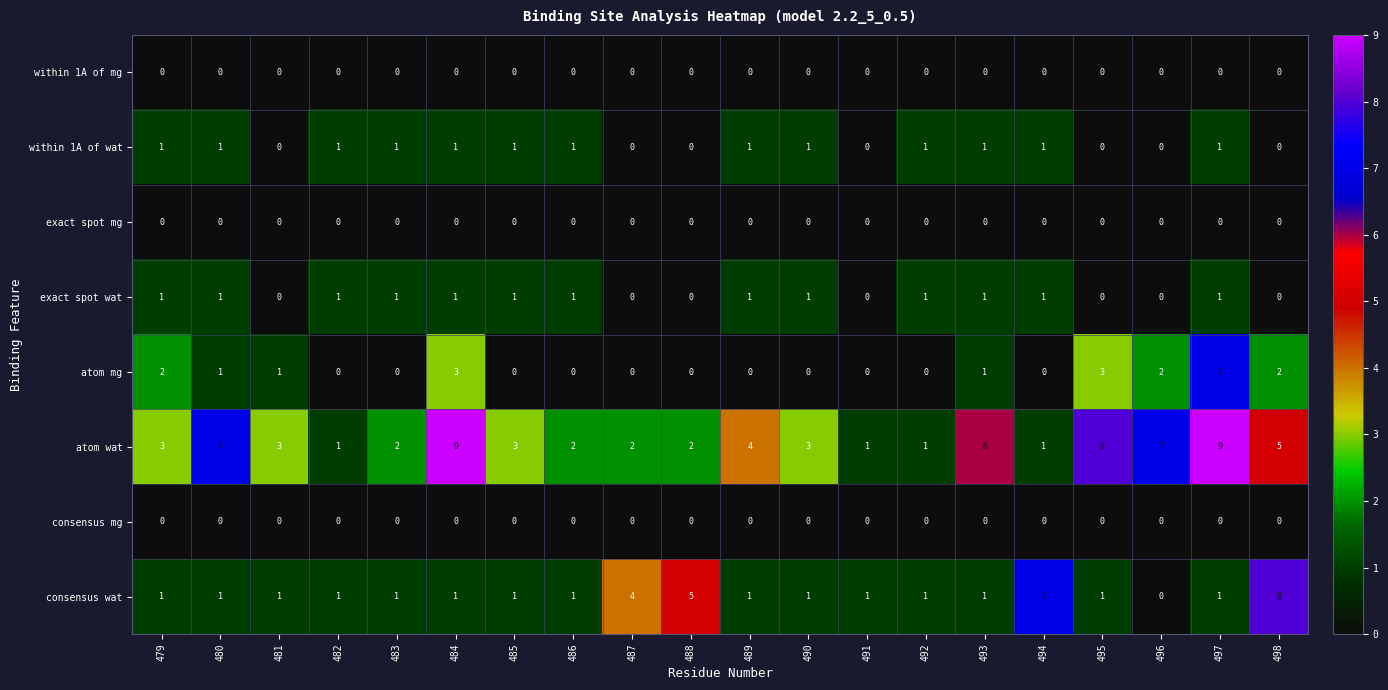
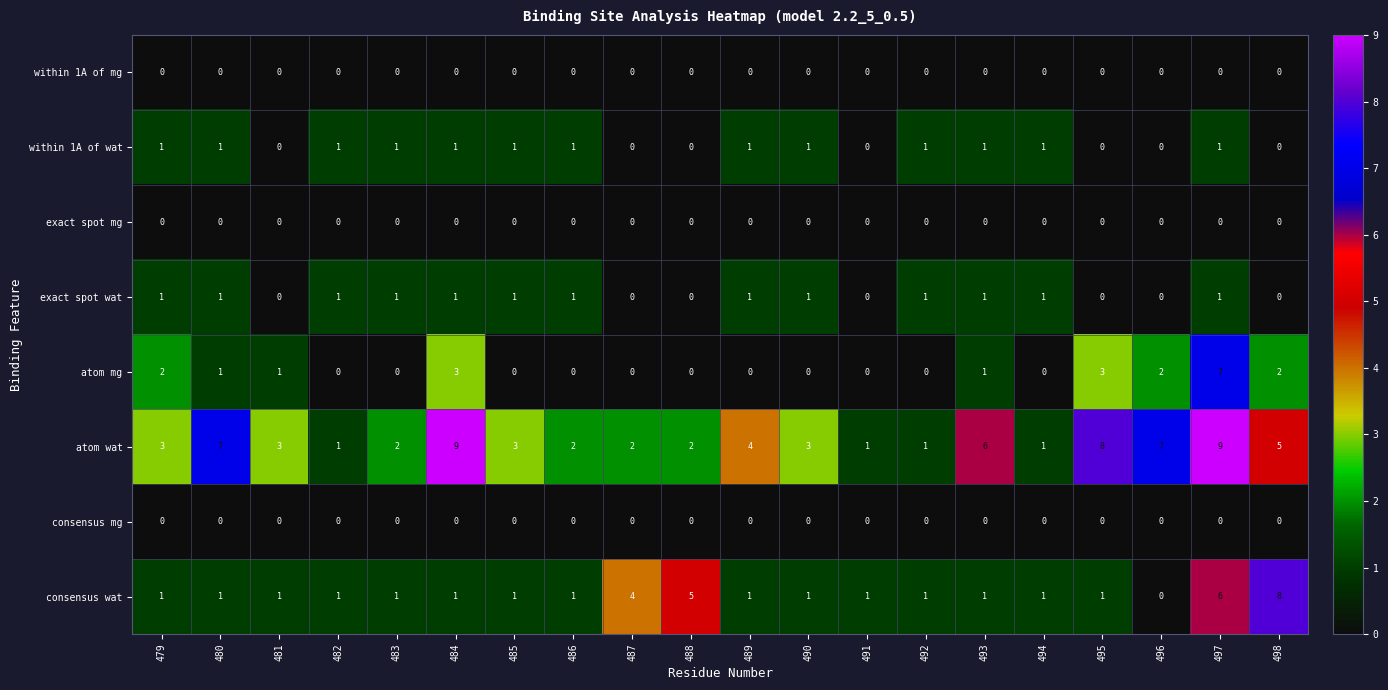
  {
    "within 1A of mg": {
      "479": 0,
      "480": 0,
      "481": 0,
      "482": 0,
      "483": 0,
      "484": 0,
      "485": 0,
      "486": 0,
      "487": 0,
      "488": 0,
      "489": 0,
      "490": 0,
      "491": 0,
      "492": 0,
      "493": 0,
      "494": 0,
      "495": 0,
      "496": 0,
      "497": 0,
      "498": 0
    },
    "within 1A of wat": {
      "479": 1,
      "480": 1,
      "481": 0,
      "482": 1,
      "483": 1,
      "484": 1,
      "485": 1,
      "486": 1,
      "487": 0,
      "488": 0,
      "489": 1,
      "490": 1,
      "491": 0,
      "492": 1,
      "493": 1,
      "494": 1,
      "495": 0,
      "496": 0,
      "497": 1,
      "498": 0
    },
    "exact spot mg": {
      "479": 0,
      "480": 0,
      "481": 0,
      "482": 0,
      "483": 0,
      "484": 0,
      "485": 0,
      "486": 0,
      "487": 0,
      "488": 0,
      "489": 0,
      "490": 0,
      "491": 0,
      "492": 0,
      "493": 0,
      "494": 0,
      "495": 0,
      "496": 0,
      "497": 0,
      "498": 0
    },
    "exact spot wat": {
      "479": 1,
      "480": 1,
      "481": 0,
      "482": 1,
      "483": 1,
      "484": 1,
      "485": 1,
      "486": 1,
      "487": 0,
      "488": 0,
      "489": 1,
      "490": 1,
      "491": 0,
      "492": 1,
      "493": 1,
      "494": 1,
      "495": 0,
      "496": 0,
      "497": 1,
      "498": 0
    },
    "atom mg": {
      "479": 2,
      "480": 1,
      "481": 1,
      "482": 0,
      "483": 0,
      "484": 3,
      "485": 0,
      "486": 0,
      "487": 0,
      "488": 0,
      "489": 0,
      "490": 0,
      "491": 0,
      "492": 0,
      "493": 1,
      "494": 0,
      "495": 3,
      "496": 2,
      "497": 7,
      "498": 2
    },
    "atom wat": {
      "479": 3,
      "480": 7,
      "481": 3,
      "482": 1,
      "483": 2,
      "484": 9,
      "485": 3,
      "486": 2,
      "487": 2,
      "488": 2,
      "489": 4,
      "490": 3,
      "491": 1,
      "492": 1,
      "493": 6,
      "494": 1,
      "495": 8,
      "496": 7,
      "497": 9,
      "498": 5
    },
    "consensus mg": {
      "479": 0,
      "480": 0,
      "481": 0,
      "482": 0,
      "483": 0,
      "484": 0,
      "485": 0,
      "486": 0,
      "487": 0,
      "488": 0,
      "489": 0,
      "490": 0,
      "491": 0,
      "492": 0,
      "493": 0,
      "494": 0,
      "495": 0,
      "496": 0,
      "497": 0,
      "498": 0
    },
    "consensus wat": {
      "479": 1,
      "480": 1,
      "481": 1,
      "482": 1,
      "483": 1,
      "484": 1,
      "485": 1,
      "486": 1,
      "487": 4,
      "488": 5,
      "489": 1,
      "490": 1,
      "491": 1,
      "492": 1,
      "493": 1,
-     "494": 7,
+     "494": 1,
      "495": 1,
      "496": 0,
-     "497": 1,
+     "497": 6,
      "498": 8
    }
  }
